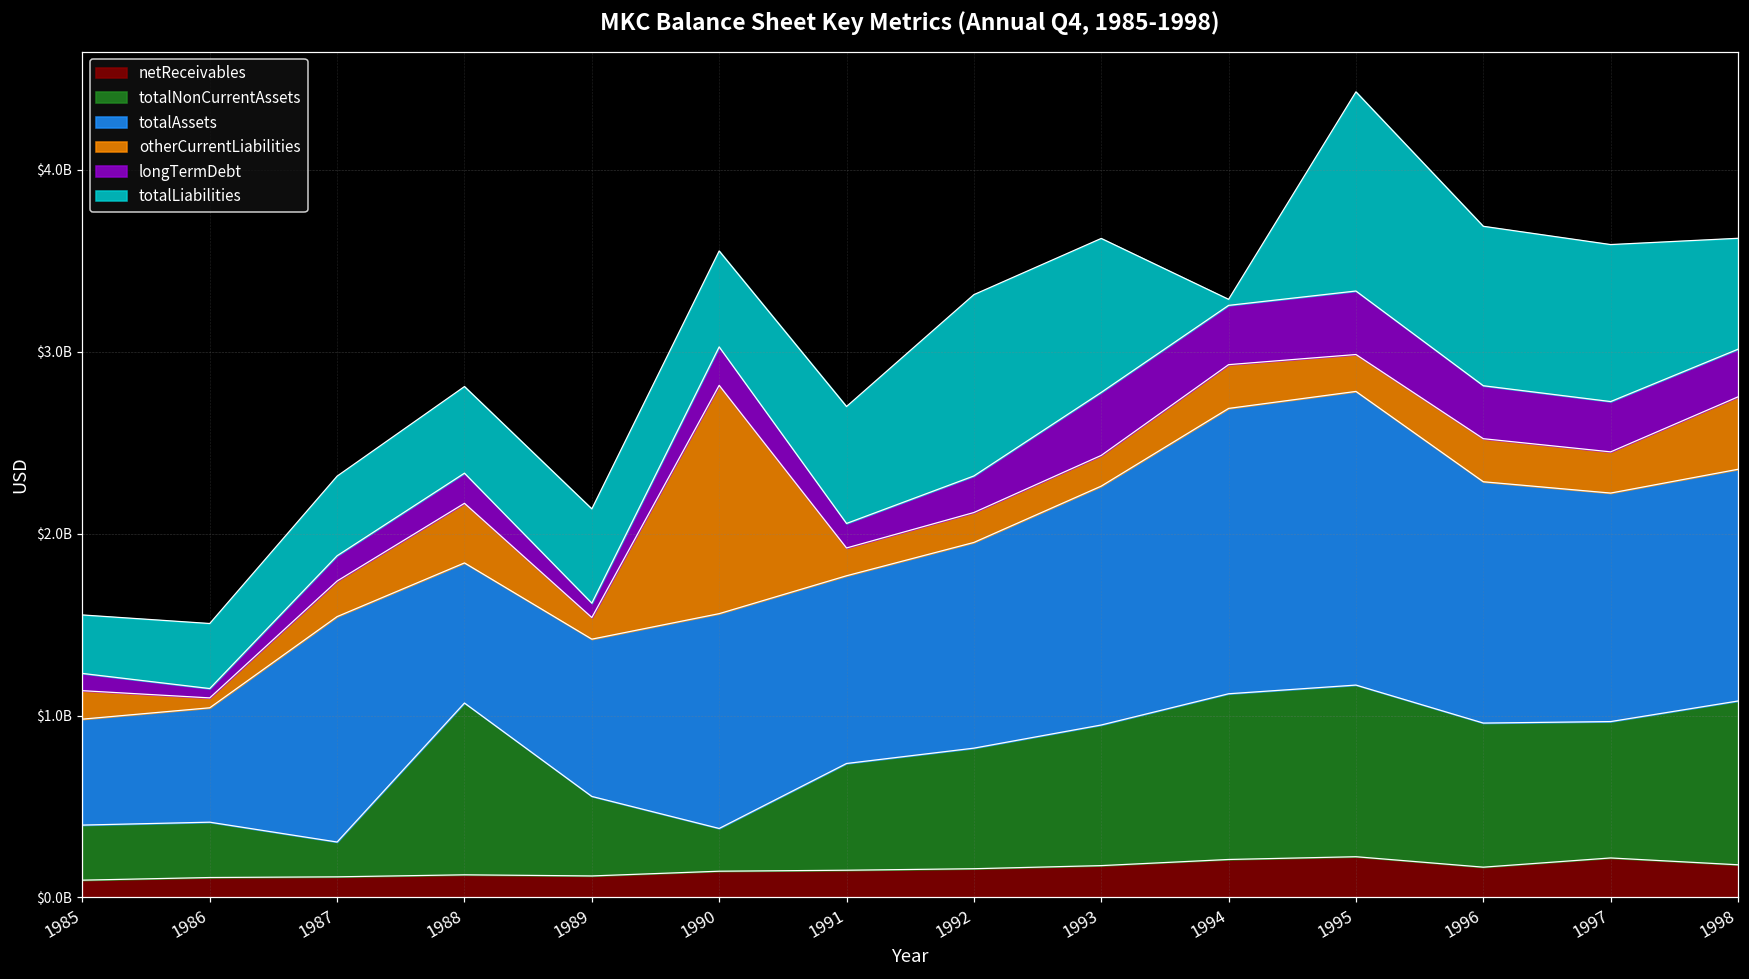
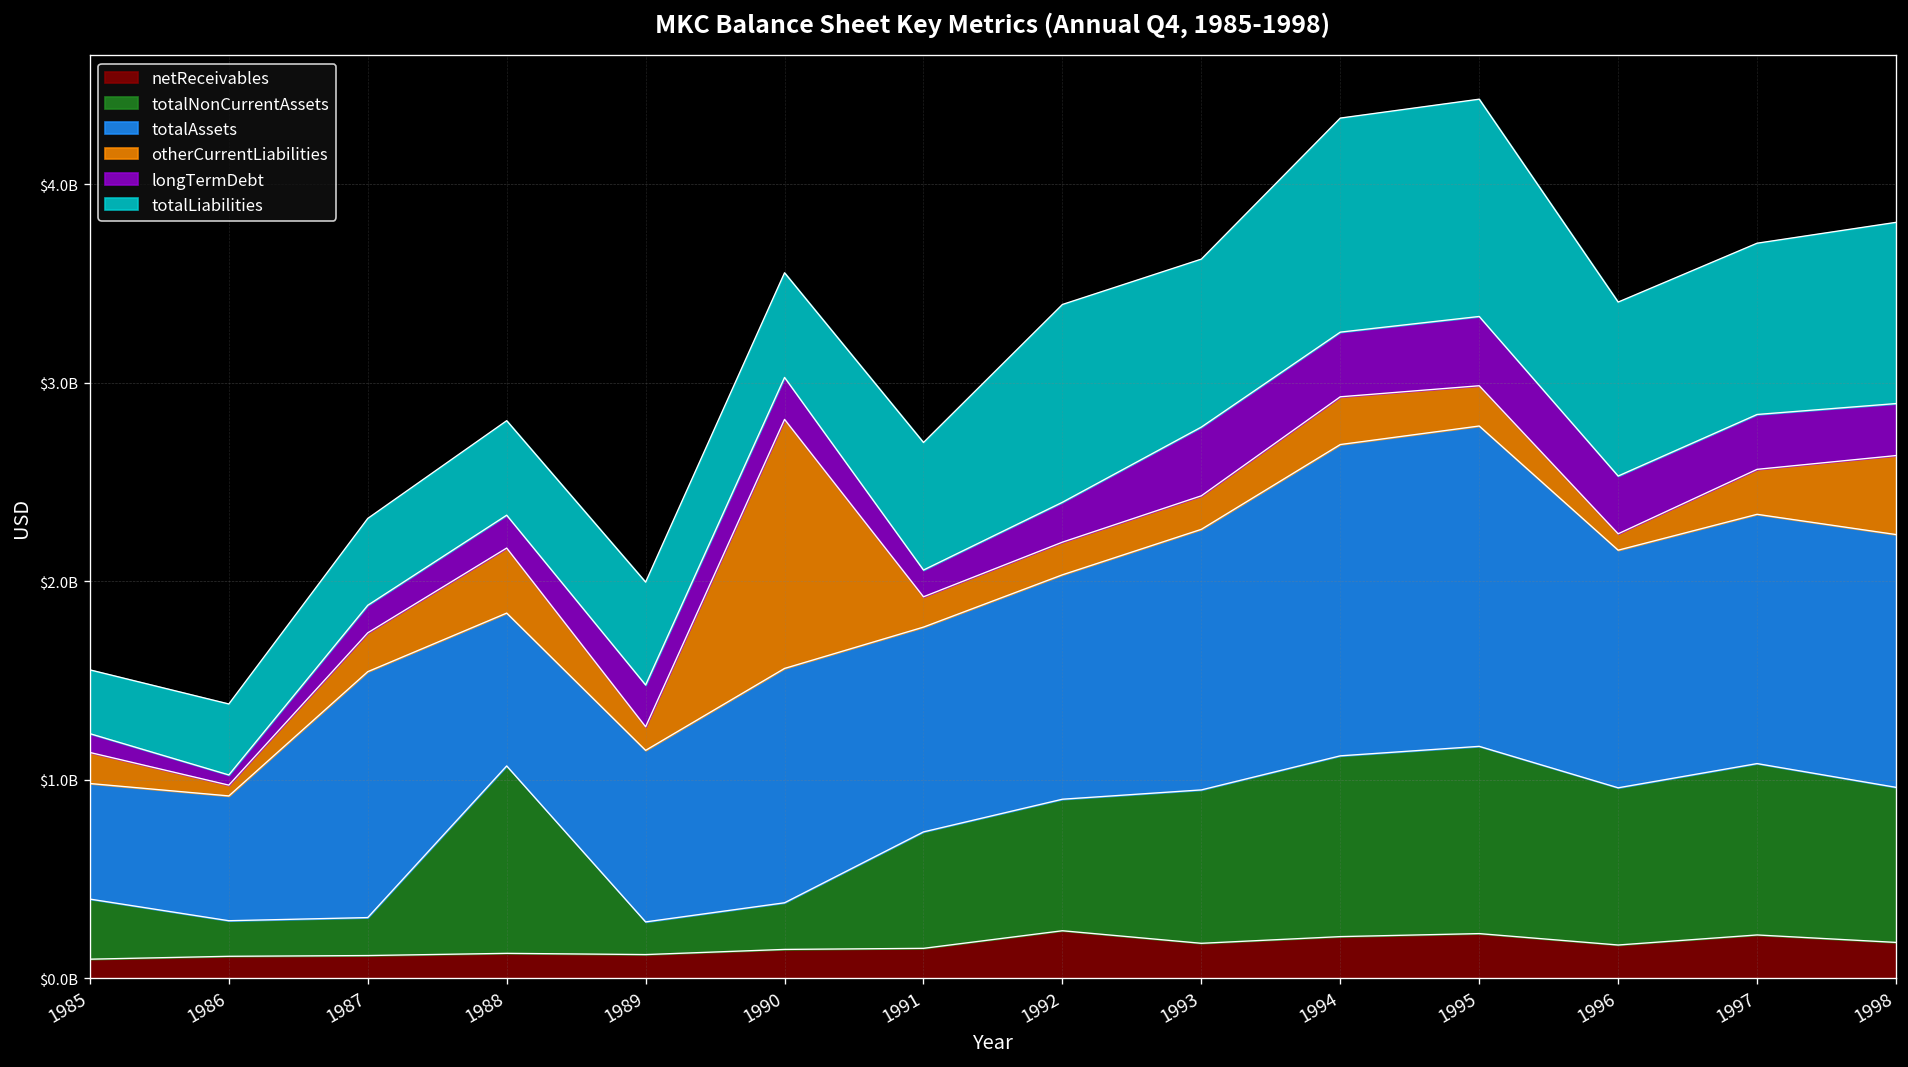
  {
    "netReceivables": {
      "1985": "$100000000",
      "1986": "$110000000",
      "1987": "$110000000",
      "1988": "$120000000",
      "1989": "$120000000",
      "1990": "$140000000",
      "1991": "$150000000",
-     "1992": "$160000000",
+     "1992": "$240000000",
      "1993": "$180000000",
      "1994": "$210000000",
      "1995": "$220000000",
      "1996": "$170000000",
      "1997": "$220000000",
      "1998": "$180000000"
    },
    "totalNonCurrentAssets": {
      "1985": "$300000000",
-     "1986": "$300000000",
+     "1986": "$180000000",
      "1987": "$190000000",
      "1988": "$940000000",
-     "1989": "$440000000",
+     "1989": "$160000000",
      "1990": "$240000000",
      "1991": "$590000000",
      "1992": "$660000000",
      "1993": "$770000000",
      "1994": "$910000000",
      "1995": "$940000000",
      "1996": "$790000000",
-     "1997": "$750000000",
-     "1998": "$900000000"
+     "1997": "$860000000",
+     "1998": "$780000000"
    },
    "totalAssets": {
      "1985": "$580000000",
      "1986": "$630000000",
      "1987": "$1240000000",
      "1988": "$770000000",
      "1989": "$860000000",
      "1990": "$1180000000",
      "1991": "$1030000000",
      "1992": "$1130000000",
      "1993": "$1310000000",
      "1994": "$1570000000",
      "1995": "$1610000000",
-     "1996": "$1330000000",
+     "1996": "$1200000000",
      "1997": "$1260000000",
      "1998": "$1270000000"
    },
    "otherCurrentLiabilities": {
      "1985": "$160000000",
      "1986": "$50000000",
      "1987": "$200000000",
      "1988": "$330000000",
      "1989": "$120000000",
      "1990": "$1260000000",
      "1991": "$150000000",
      "1992": "$160000000",
      "1993": "$170000000",
      "1994": "$240000000",
      "1995": "$200000000",
-     "1996": "$240000000",
+     "1996": "$80000000",
      "1997": "$230000000",
      "1998": "$400000000"
    },
    "longTermDebt": {
      "1985": "$90000000",
      "1986": "$50000000",
      "1987": "$140000000",
      "1988": "$170000000",
-     "1989": "$80000000",
+     "1989": "$210000000",
      "1990": "$210000000",
      "1991": "$130000000",
      "1992": "$200000000",
      "1993": "$350000000",
      "1994": "$330000000",
      "1995": "$350000000",
      "1996": "$290000000",
      "1997": "$280000000",
      "1998": "$260000000"
    },
    "totalLiabilities": {
      "1985": "$320000000",
      "1986": "$360000000",
      "1987": "$440000000",
      "1988": "$480000000",
      "1989": "$520000000",
      "1990": "$530000000",
      "1991": "$640000000",
      "1992": "$1000000000",
      "1993": "$850000000",
-     "1994": "$30000000",
+     "1994": "$1080000000",
      "1995": "$1100000000",
      "1996": "$880000000",
      "1997": "$860000000",
-     "1998": "$610000000"
+     "1998": "$910000000"
    }
  }
